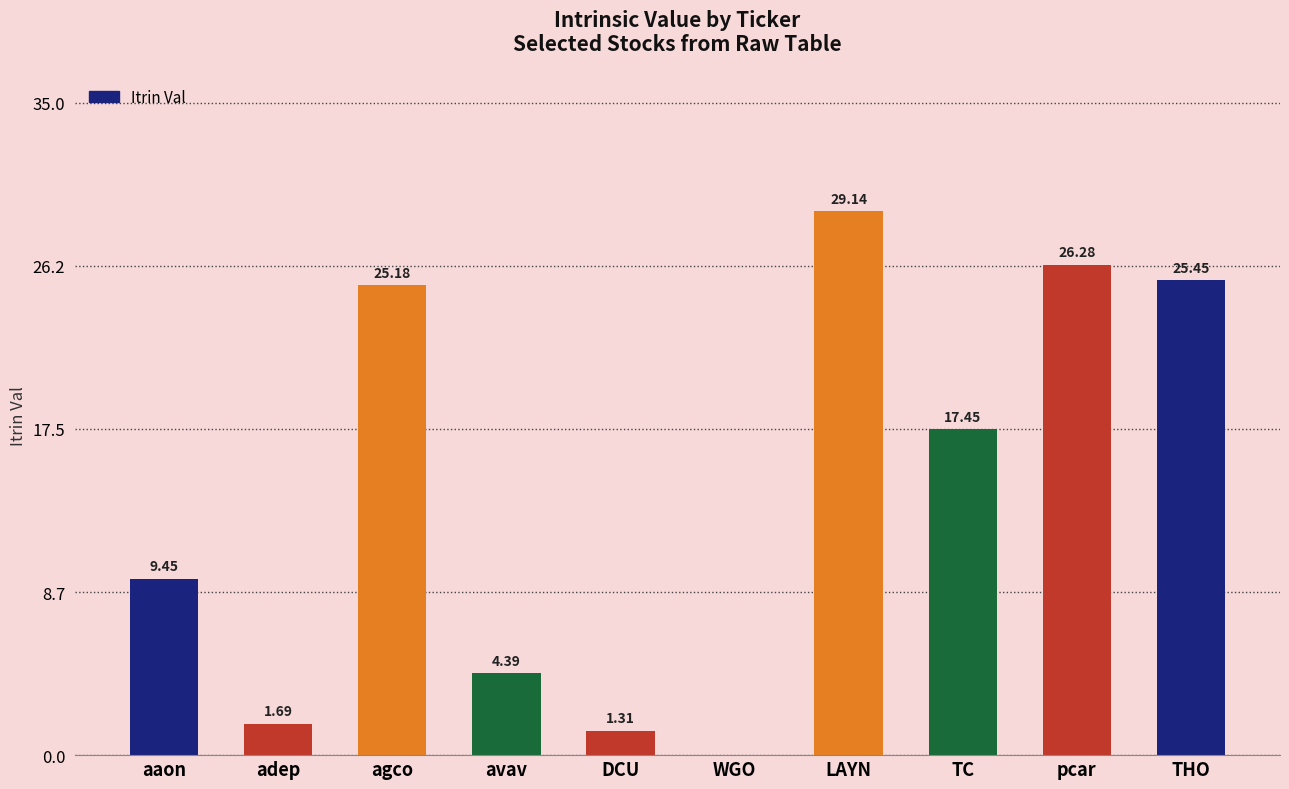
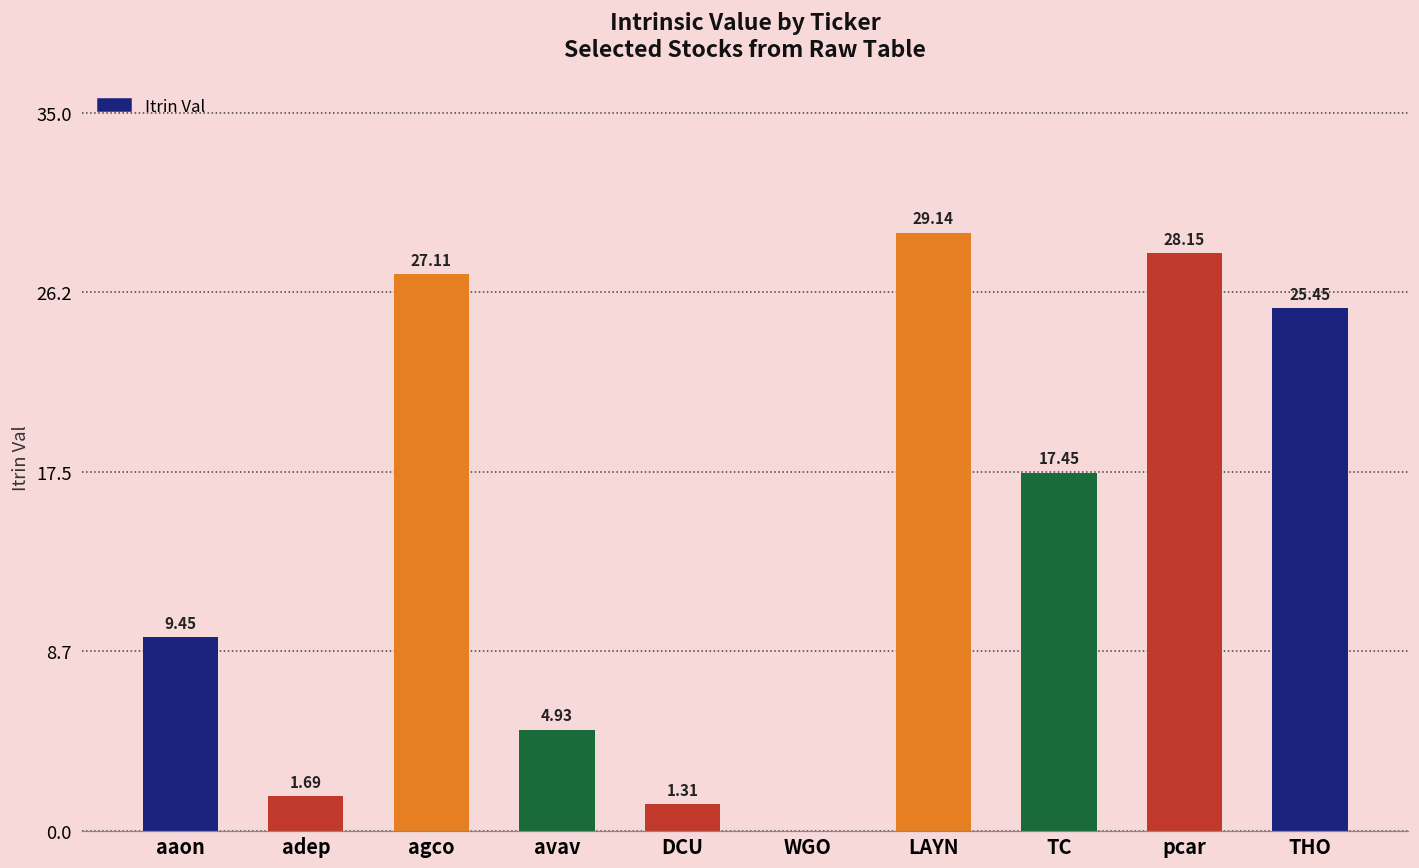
  {
    "aaon": 9.45,
    "adep": 1.69,
-   "agco": 25.18,
-   "avav": 4.39,
+   "agco": 27.11,
+   "avav": 4.93,
    "DCU": 1.31,
    "LAYN": 29.14,
    "TC": 17.45,
-   "pcar": 26.28,
+   "pcar": 28.15,
    "THO": 25.45
  }
